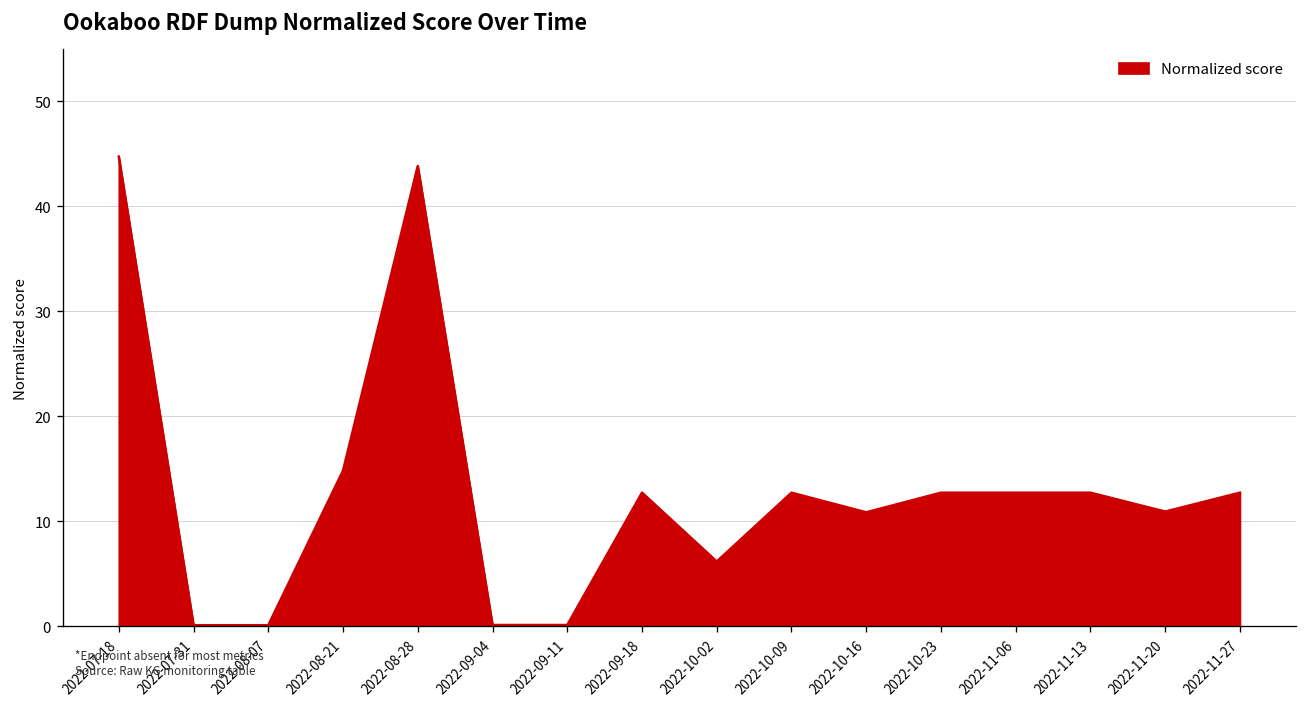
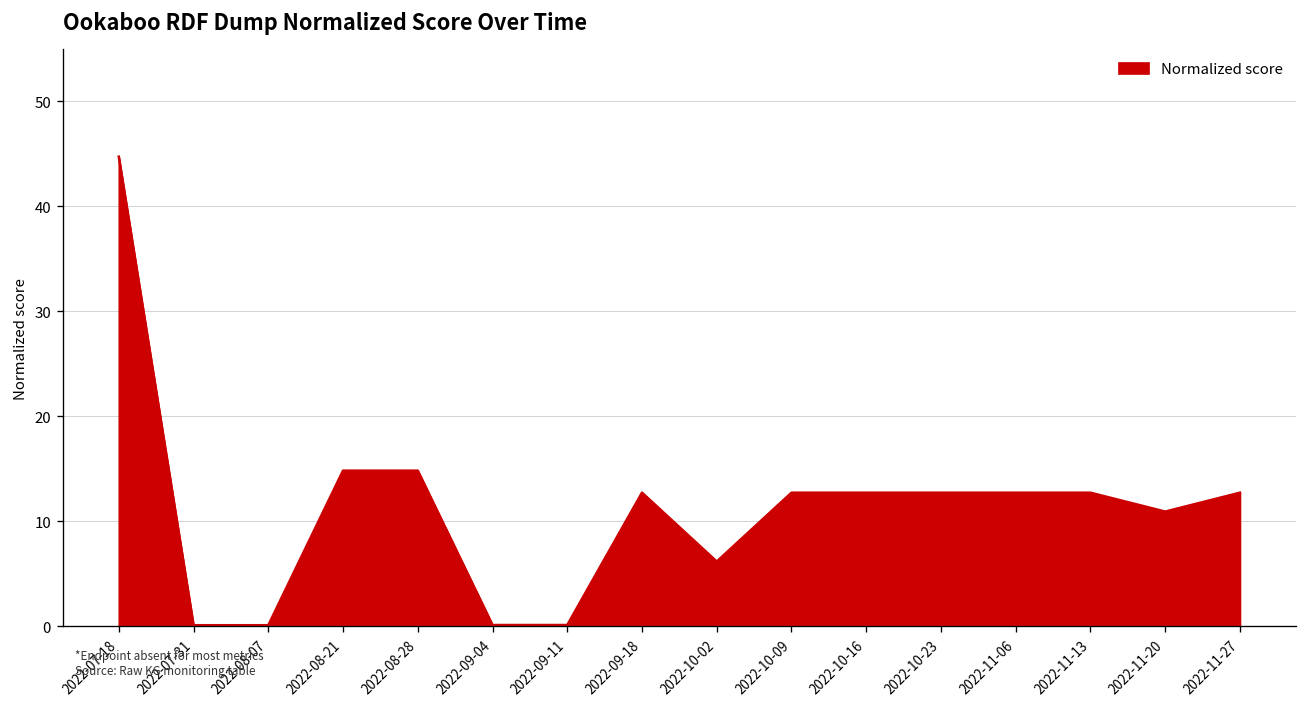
  {
    "2022-07-18": 45,
    "2022-07-31": 0,
    "2022-08-07": 0,
    "2022-08-21": 15,
-   "2022-08-28": 44,
+   "2022-08-28": 15,
    "2022-09-04": 0,
    "2022-09-11": 0,
    "2022-09-18": 13,
    "2022-10-02": 6,
    "2022-10-09": 13,
-   "2022-10-16": 11,
+   "2022-10-16": 13,
    "2022-10-23": 13,
    "2022-11-06": 13,
    "2022-11-13": 13,
    "2022-11-20": 11,
    "2022-11-27": 13
  }
